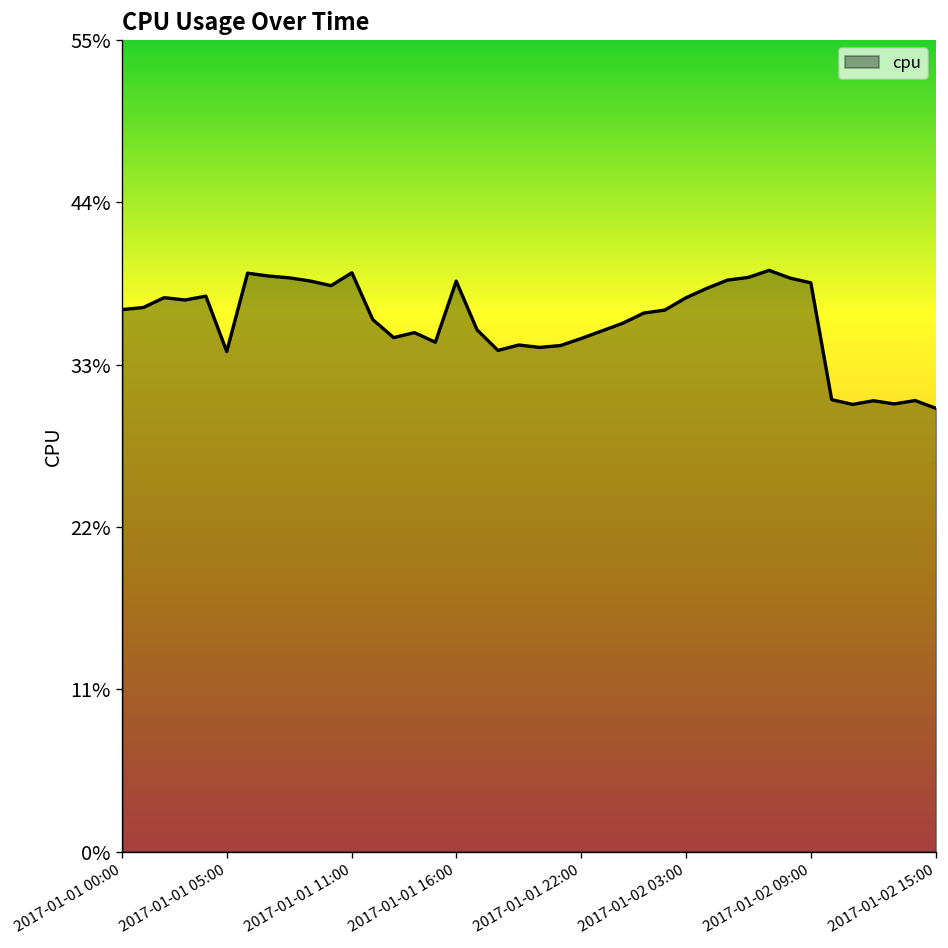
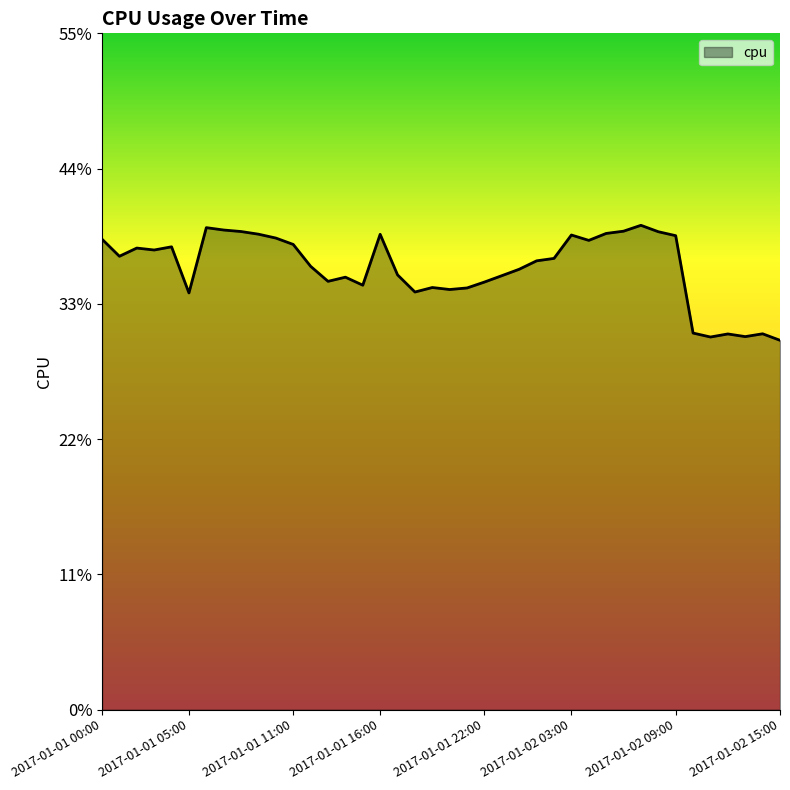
  {
-   "2017-01-01 00:00": "36.7%",
+   "2017-01-01 00:00": "38.3%",
    "2017-01-01 05:00": "33.9%",
-   "2017-01-01 11:00": "39.2%",
+   "2017-01-01 11:00": "37.8%",
    "2017-01-01 16:00": "38.7%",
    "2017-01-01 22:00": "34.8%",
-   "2017-01-02 03:00": "37.5%",
+   "2017-01-02 03:00": "38.6%",
    "2017-01-02 09:00": "38.5%",
    "2017-01-02 15:00": "30.0%"
  }
